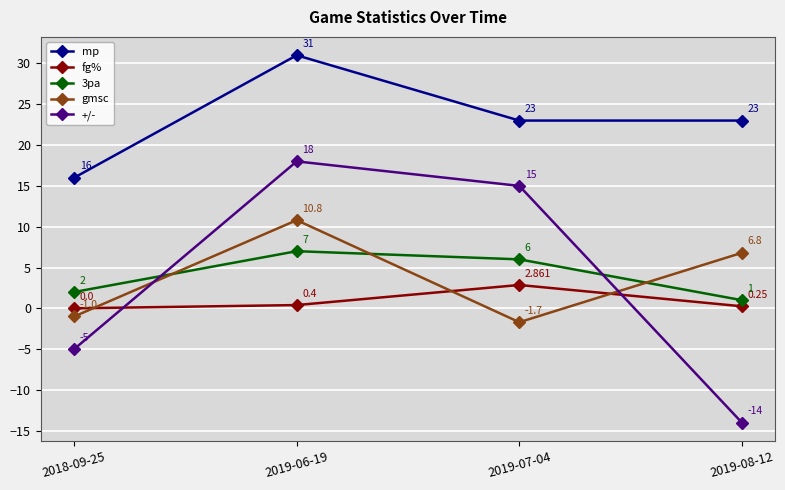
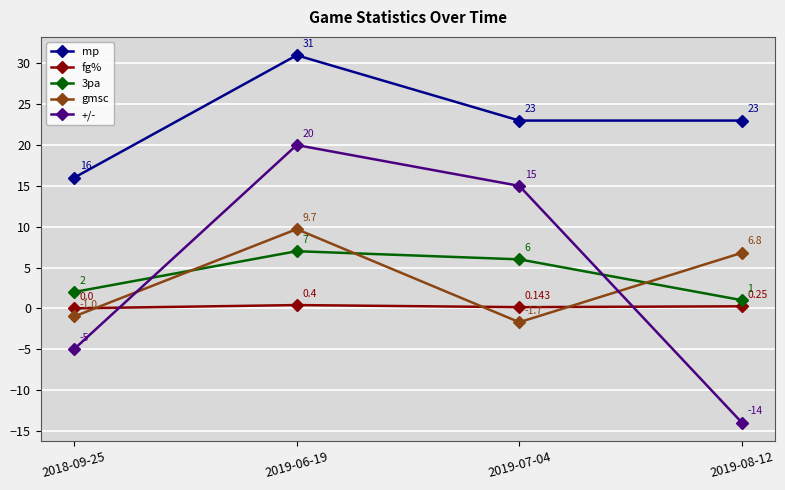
  {
    "mp": {
      "2018-09-25": 16,
      "2019-06-19": 31,
      "2019-07-04": 23,
      "2019-08-12": 23
    },
    "fg%": {
      "2019-06-19": 0.4,
-     "2019-07-04": 2.861,
+     "2019-07-04": 0.143,
      "2019-08-12": 0.25
    },
    "3pa": {
      "2018-09-25": 2,
      "2019-06-19": 7,
      "2019-07-04": 6
    },
    "gmsc": {
      "2018-09-25": -1.0,
-     "2019-06-19": 10.8,
+     "2019-06-19": 9.7,
      "2019-07-04": -1.7,
      "2019-08-12": 6.8
    },
    "+/-": {
      "2018-09-25": -5,
-     "2019-06-19": 18,
+     "2019-06-19": 20,
      "2019-07-04": 15,
      "2019-08-12": -14
    }
  }
